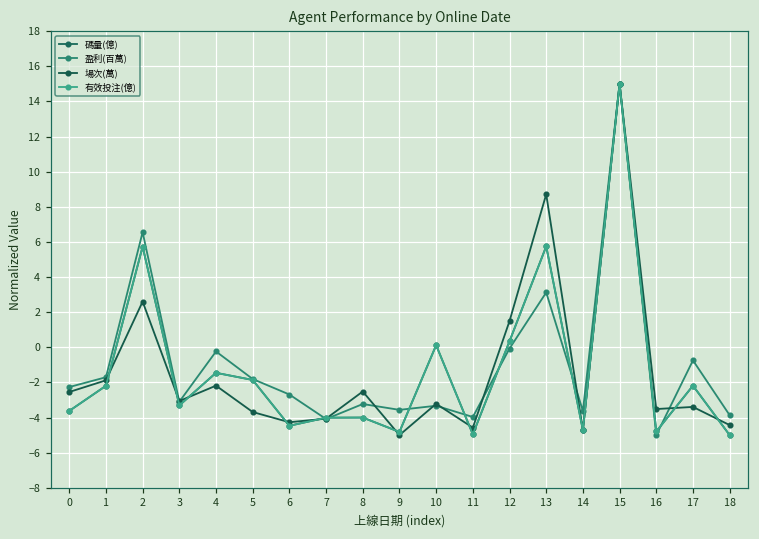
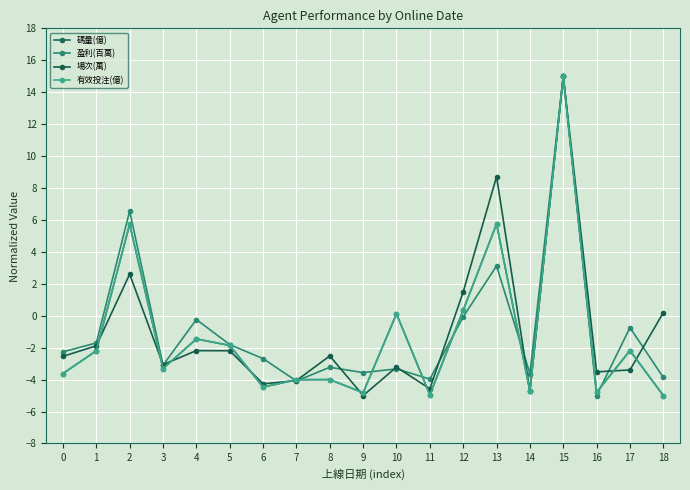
  {
    "場次(萬)": {
      "0": -2.5,
      "1": -1.9,
      "2": 2.6,
      "4": -2.2,
-     "5": -3.7,
+     "5": -2.2,
      "6": -4.3,
      "8": -2.5,
      "9": -5.0,
      "11": -4.6,
      "12": 1.5,
      "13": 8.7,
      "16": -3.5,
      "17": -3.4,
-     "18": -4.4
+     "18": 0.2
    }
  }
